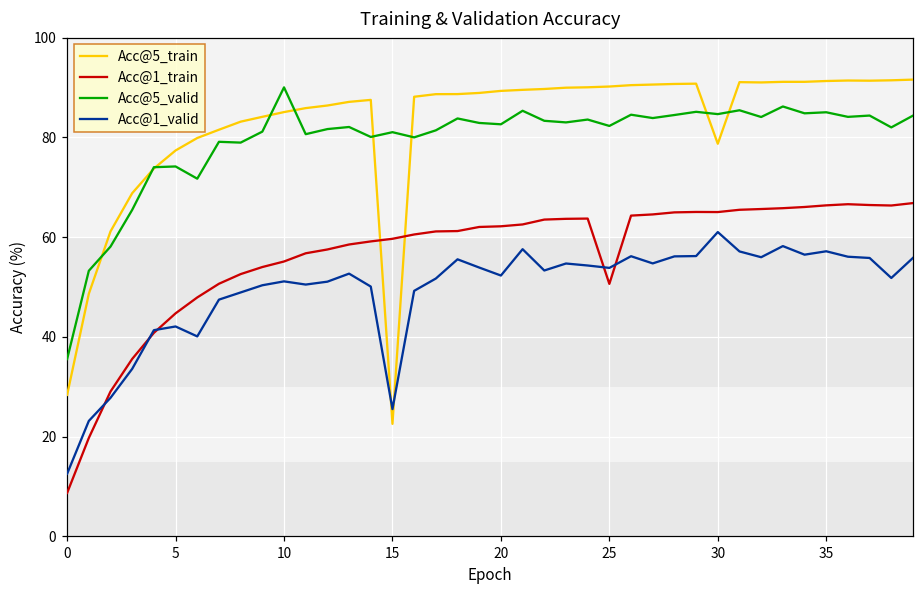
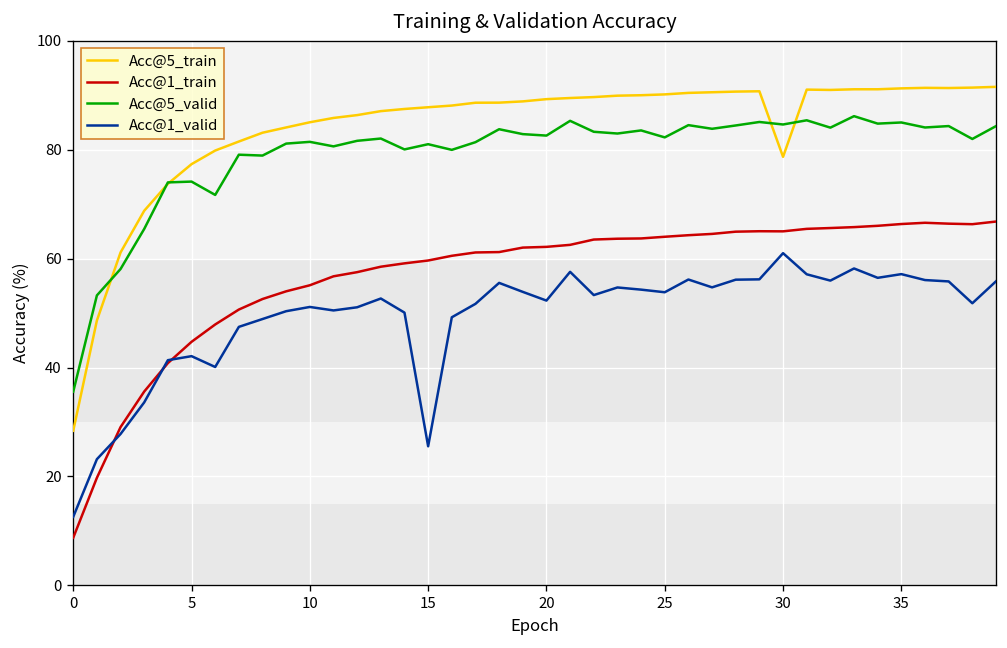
  {
    "Acc@5_train": {
      "0": 28,
      "5": 77,
      "10": 85,
-     "15": 23,
+     "15": 88,
      "20": 89,
      "25": 90,
      "30": 79,
      "35": 91
    },
    "Acc@1_train": {
      "0": 9,
      "5": 45,
      "10": 55,
      "15": 60,
      "20": 62,
-     "25": 51,
+     "25": 64,
      "30": 65,
      "35": 66
    },
    "Acc@5_valid": {
      "0": 36,
      "5": 74,
-     "10": 90,
+     "10": 81,
      "15": 81,
      "20": 83,
      "25": 82,
      "30": 85,
      "35": 85
    },
    "Acc@1_valid": {
      "0": 13,
      "5": 42,
      "10": 51,
      "15": 26,
      "20": 52,
      "25": 54,
      "30": 61,
      "35": 57
    }
  }
